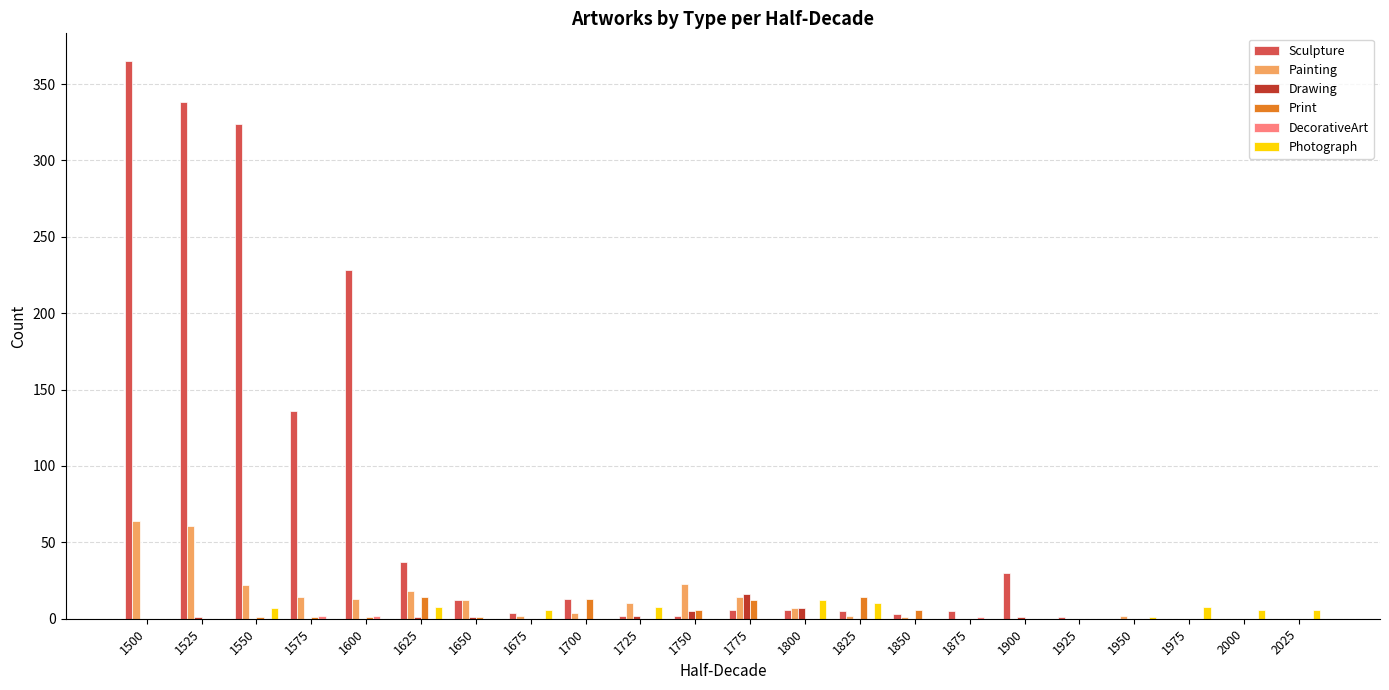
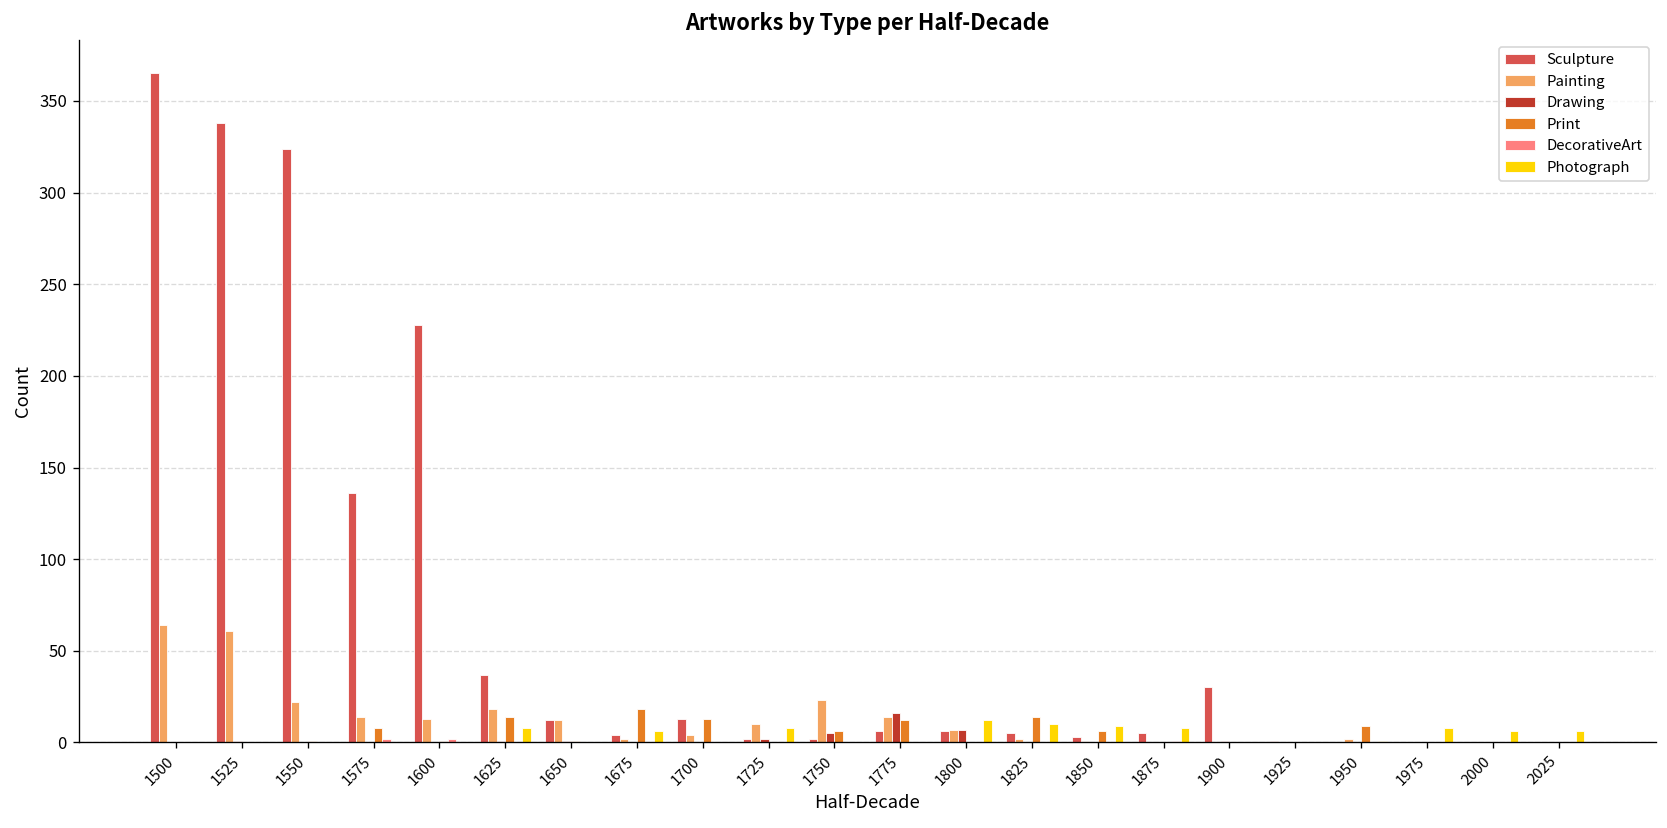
  {
    "Print": {
      "1500": 0,
      "1525": 0,
-     "1575": 1,
+     "1575": 8,
      "1625": 14,
-     "1675": 0,
+     "1675": 18,
      "1700": 13,
      "1725": 0,
      "1750": 6,
      "1775": 12,
      "1800": 0,
      "1825": 14,
      "1850": 6,
      "1875": 0,
      "1900": 0,
      "1925": 0,
-     "1950": 0,
+     "1950": 9,
      "1975": 0,
      "2000": 0,
      "2025": 0
    },
    "Photograph": {
      "1500": 0,
      "1525": 0,
-     "1550": 7,
+     "1550": 0,
      "1575": 0,
      "1600": 0,
      "1625": 8,
      "1650": 0,
      "1675": 6,
      "1700": 0,
      "1725": 8,
      "1750": 0,
      "1775": 0,
      "1800": 12,
      "1825": 10,
-     "1850": 0,
-     "1875": 0,
+     "1850": 9,
+     "1875": 8,
      "1900": 0,
      "1925": 0,
      "1975": 8,
      "2000": 6,
      "2025": 6
    }
  }
